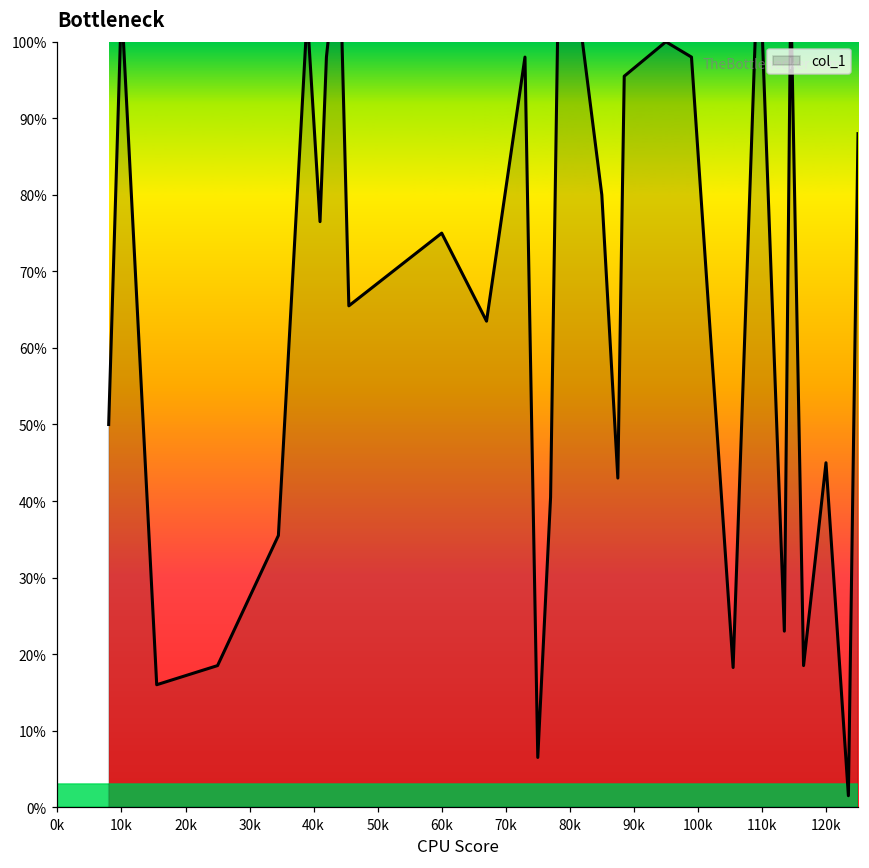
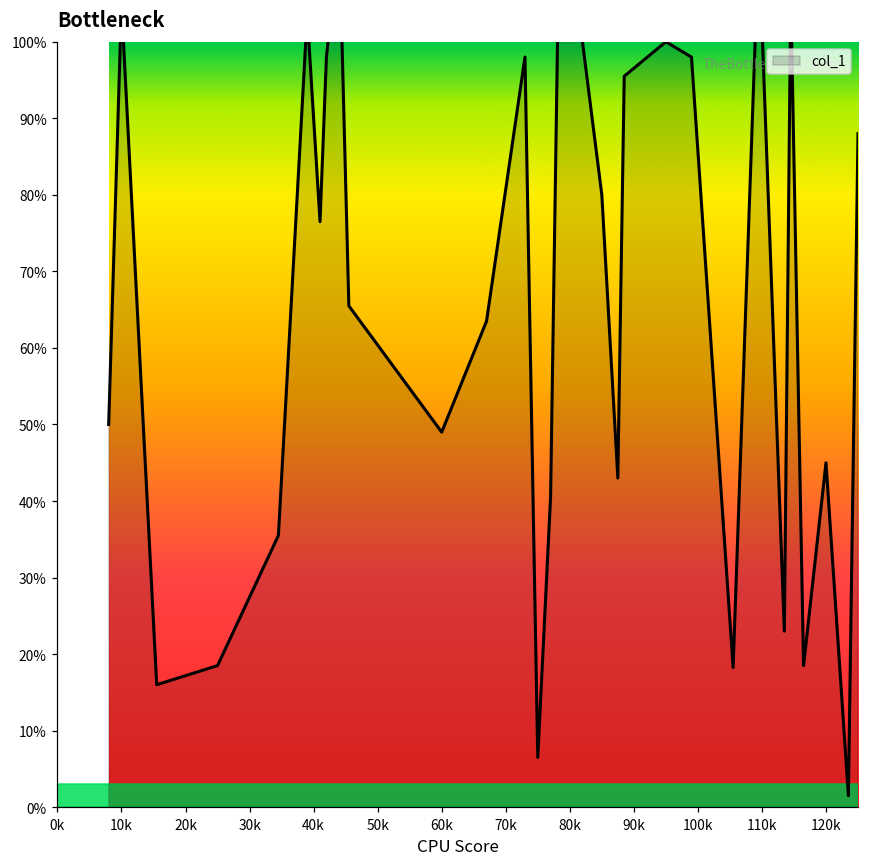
  {
-   "60k": "75%",
+   "60k": "49%",
    "120k": "45%"
  }
